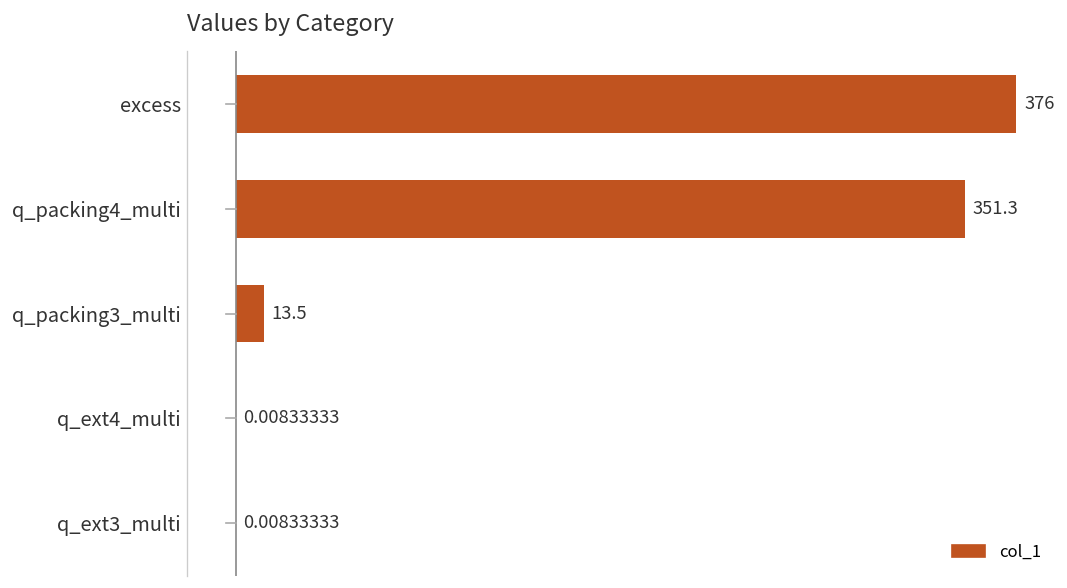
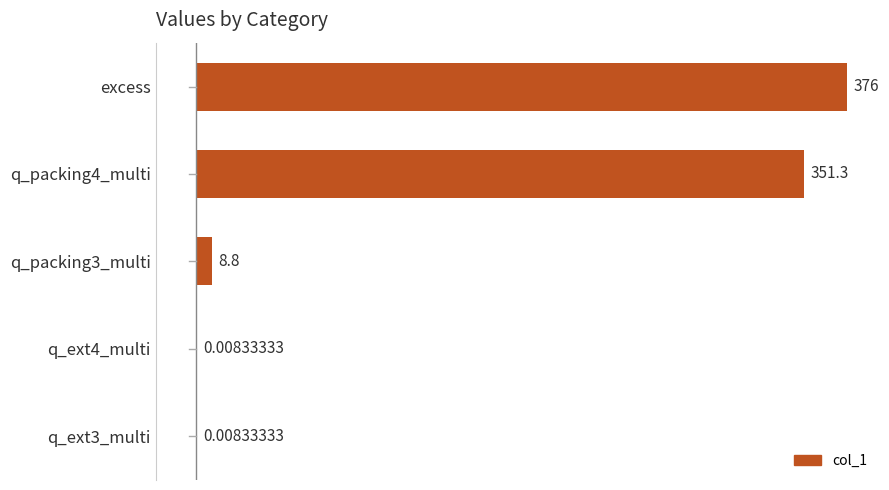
  {
    "col_1": {
      "excess": 376,
      "q_packing4_multi": 351.3,
-     "q_packing3_multi": 13.5,
+     "q_packing3_multi": 8.8,
      "q_ext4_multi": 0.00833333,
      "q_ext3_multi": 0.00833333
    }
  }
